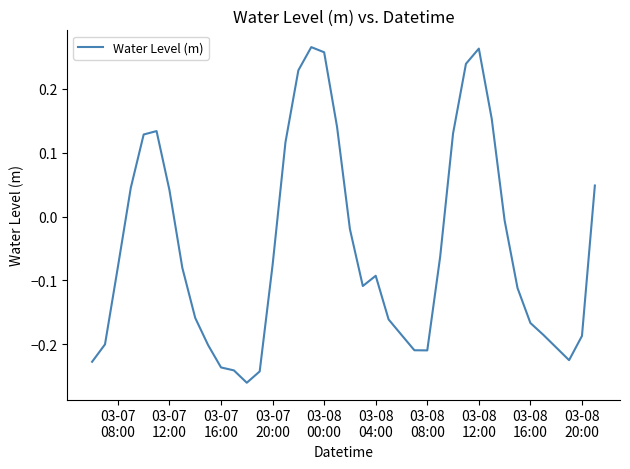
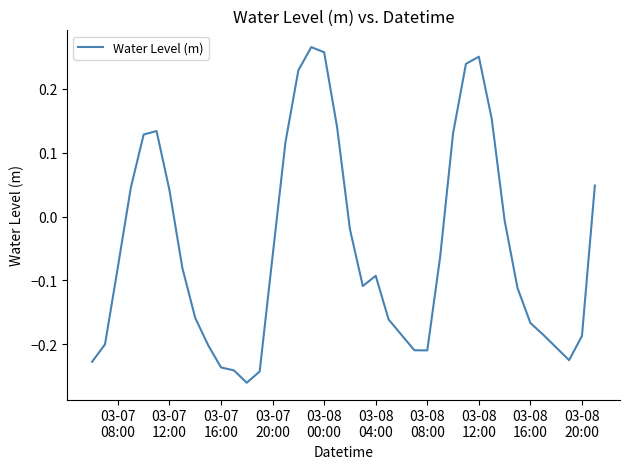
  {
    "03-07 08:00": -0.08,
    "03-07 12:00": 0.04,
    "03-07 16:00": -0.24,
-   "03-07 20:00": -0.08,
+   "03-07 20:00": -0.06,
    "03-08 00:00": 0.26,
    "03-08 04:00": -0.09,
    "03-08 08:00": -0.21,
-   "03-08 12:00": 0.26,
+   "03-08 12:00": 0.25,
    "03-08 16:00": -0.17,
    "03-08 20:00": -0.19
  }
